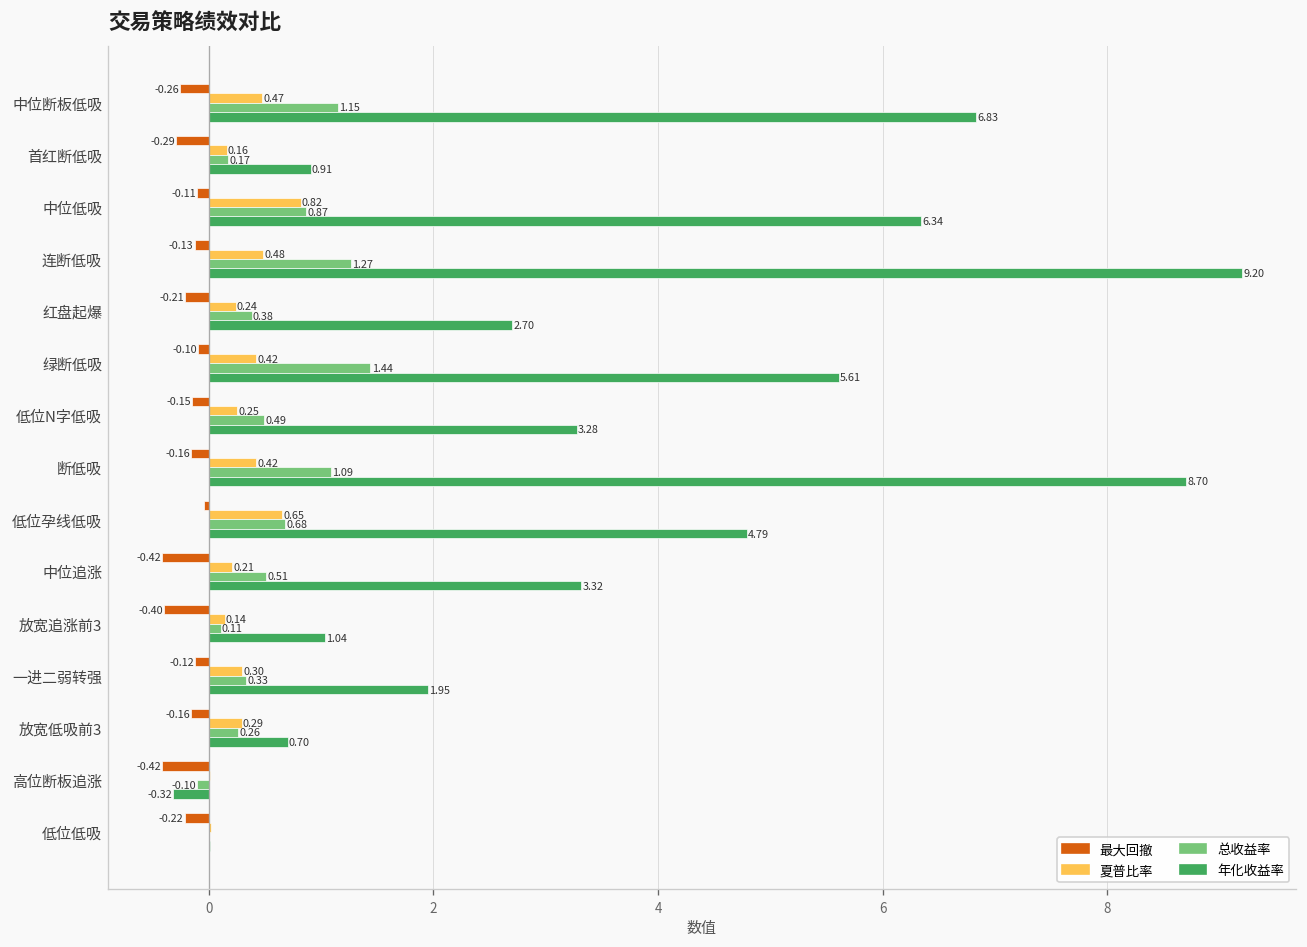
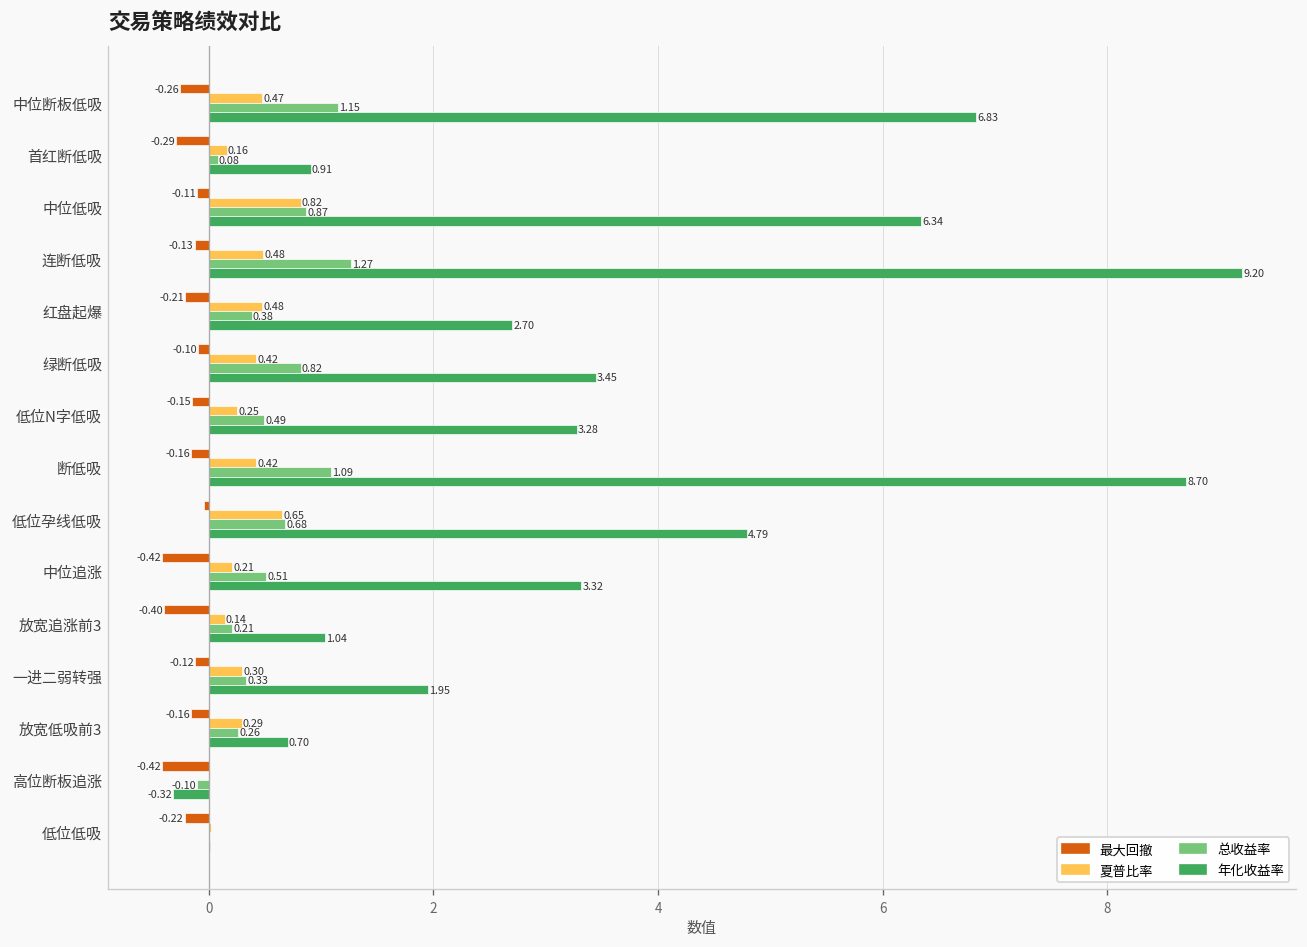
  {
    "最大回撤": {
      "中位断板低吸": -0.26,
      "首红断低吸": -0.29,
      "中位低吸": -0.11,
      "连断低吸": -0.13,
      "红盘起爆": -0.21,
      "绿断低吸": -0.10,
      "低位N字低吸": -0.15,
      "断低吸": -0.16,
      "中位追涨": -0.42,
      "放宽追涨前3": -0.40,
      "一进二弱转强": -0.12,
      "放宽低吸前3": -0.16,
      "高位断板追涨": -0.42,
      "低位低吸": -0.22
    },
    "夏普比率": {
      "中位断板低吸": 0.47,
      "首红断低吸": 0.16,
      "中位低吸": 0.82,
      "连断低吸": 0.48,
-     "红盘起爆": 0.24,
+     "红盘起爆": 0.48,
      "绿断低吸": 0.42,
      "低位N字低吸": 0.25,
      "断低吸": 0.42,
      "低位孕线低吸": 0.65,
      "中位追涨": 0.21,
      "放宽追涨前3": 0.14,
      "一进二弱转强": 0.30,
      "放宽低吸前3": 0.29
    },
    "总收益率": {
      "中位断板低吸": 1.15,
-     "首红断低吸": 0.17,
+     "首红断低吸": 0.08,
      "中位低吸": 0.87,
      "连断低吸": 1.27,
      "红盘起爆": 0.38,
-     "绿断低吸": 1.44,
+     "绿断低吸": 0.82,
      "低位N字低吸": 0.49,
      "断低吸": 1.09,
      "低位孕线低吸": 0.68,
      "中位追涨": 0.51,
-     "放宽追涨前3": 0.11,
+     "放宽追涨前3": 0.21,
      "一进二弱转强": 0.33,
      "放宽低吸前3": 0.26,
      "高位断板追涨": -0.10
    },
    "年化收益率": {
      "中位断板低吸": 6.83,
      "首红断低吸": 0.91,
      "中位低吸": 6.34,
      "连断低吸": 9.20,
      "红盘起爆": 2.70,
-     "绿断低吸": 5.61,
+     "绿断低吸": 3.45,
      "低位N字低吸": 3.28,
      "断低吸": 8.70,
      "低位孕线低吸": 4.79,
      "中位追涨": 3.32,
      "放宽追涨前3": 1.04,
      "一进二弱转强": 1.95,
      "放宽低吸前3": 0.70,
      "高位断板追涨": -0.32
    }
  }
